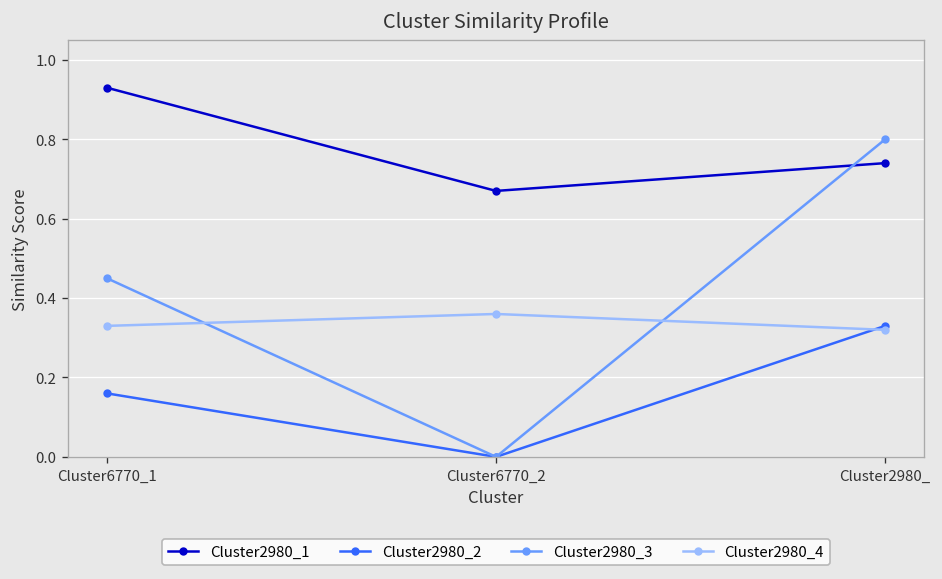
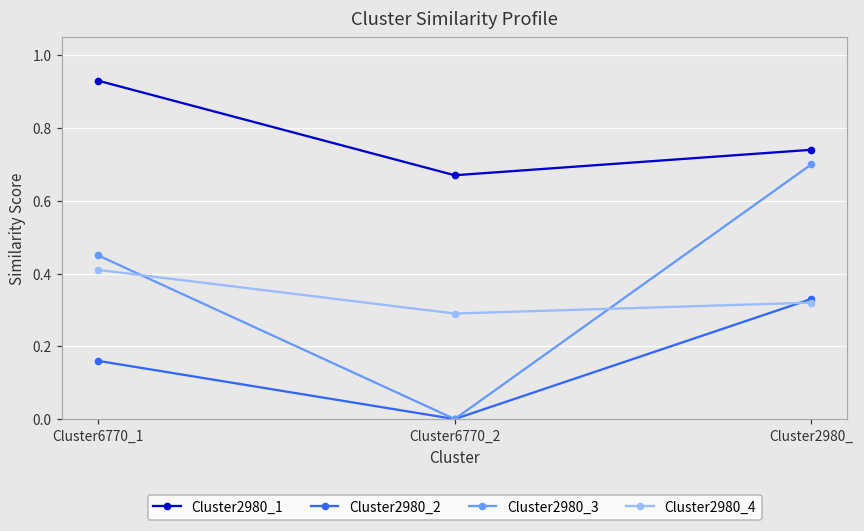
  {
    "Cluster2980_1": {
      "Cluster6770_1": 0.93,
      "Cluster6770_2": 0.67,
      "Cluster2980_": 0.74
    },
    "Cluster2980_2": {
      "Cluster6770_1": 0.16,
      "Cluster2980_": 0.33
    },
    "Cluster2980_3": {
      "Cluster6770_1": 0.45,
-     "Cluster2980_": 0.8
+     "Cluster2980_": 0.7
    },
    "Cluster2980_4": {
-     "Cluster6770_1": 0.33,
-     "Cluster6770_2": 0.36,
+     "Cluster6770_1": 0.41,
+     "Cluster6770_2": 0.29,
      "Cluster2980_": 0.32
    }
  }
